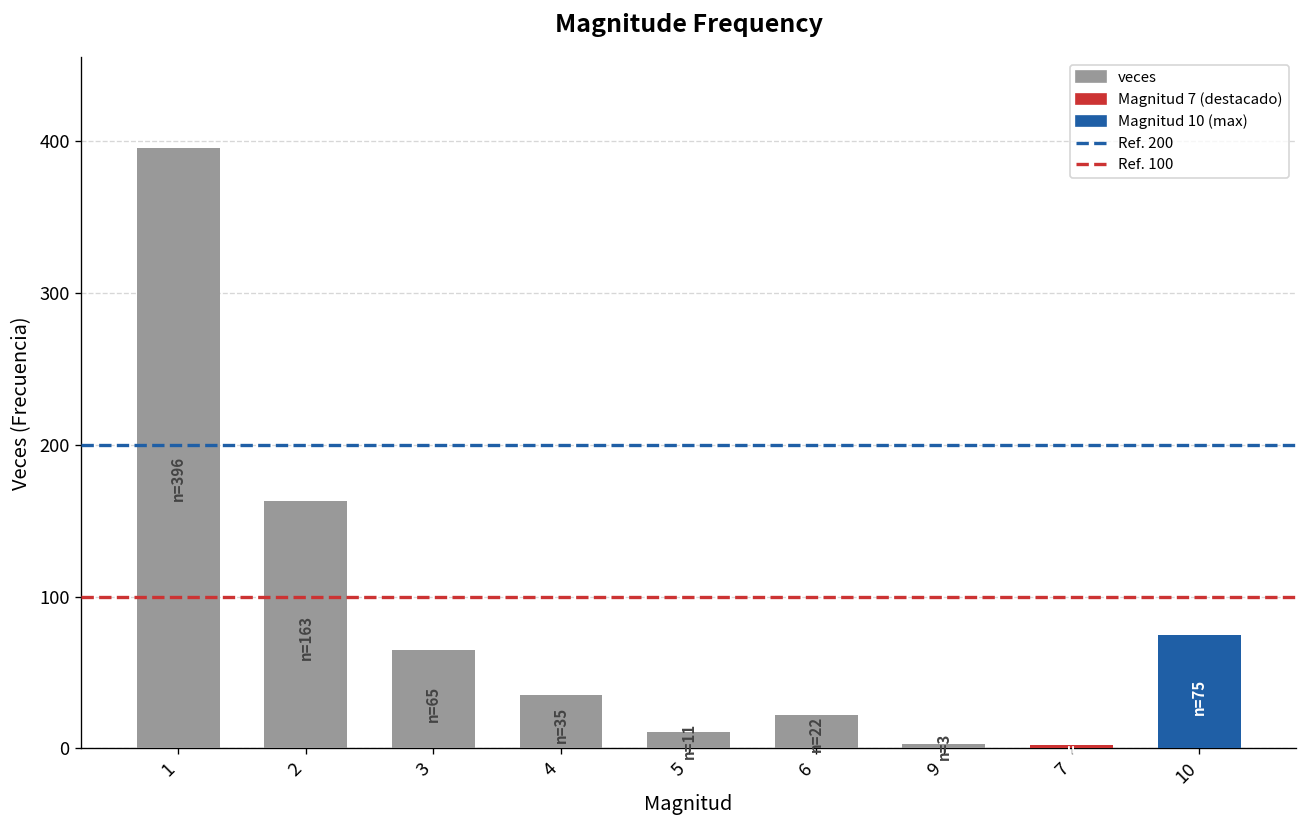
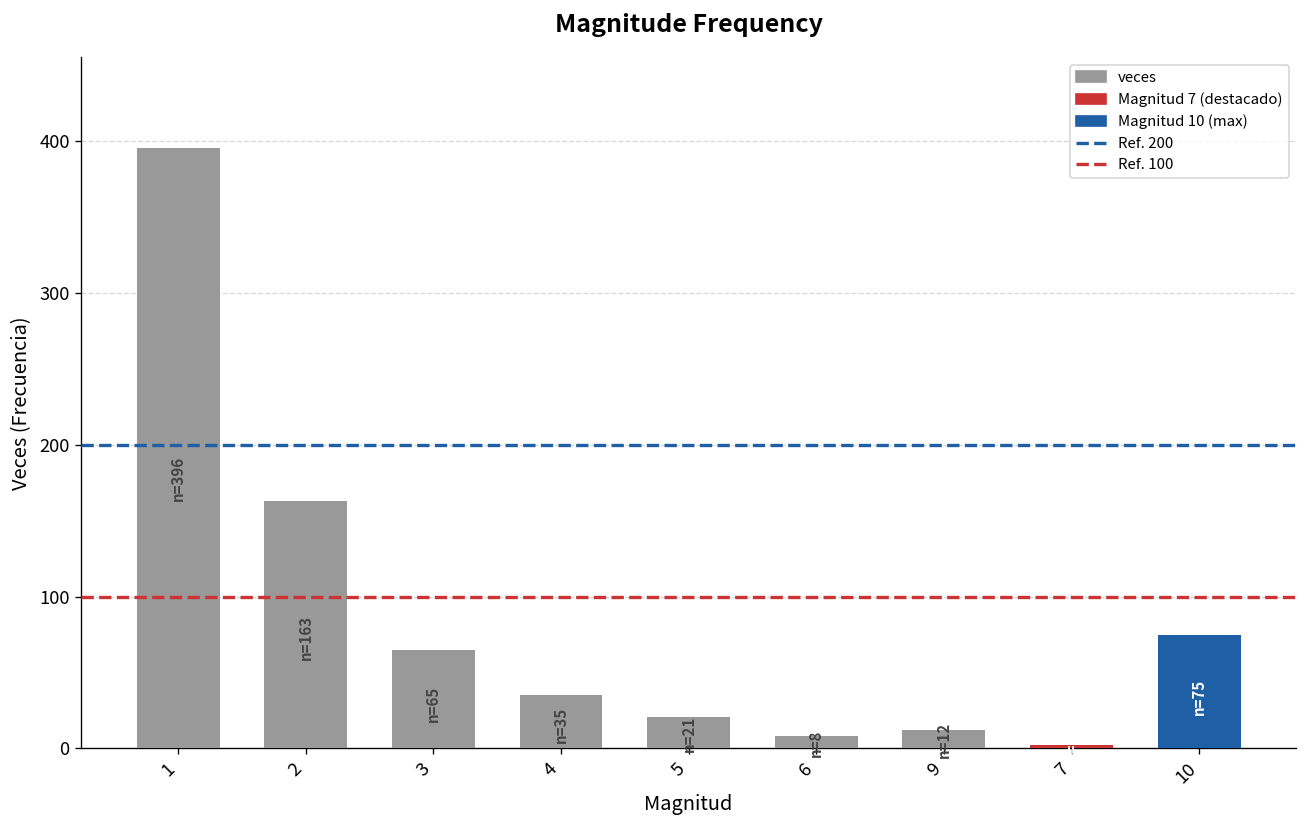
  {
    "1": 396,
    "2": 163,
    "3": 65,
    "4": 35,
-   "5": 11,
-   "6": 22,
-   "9": 3,
+   "5": 21,
+   "6": 8,
+   "9": 12,
    "10": 75
  }
